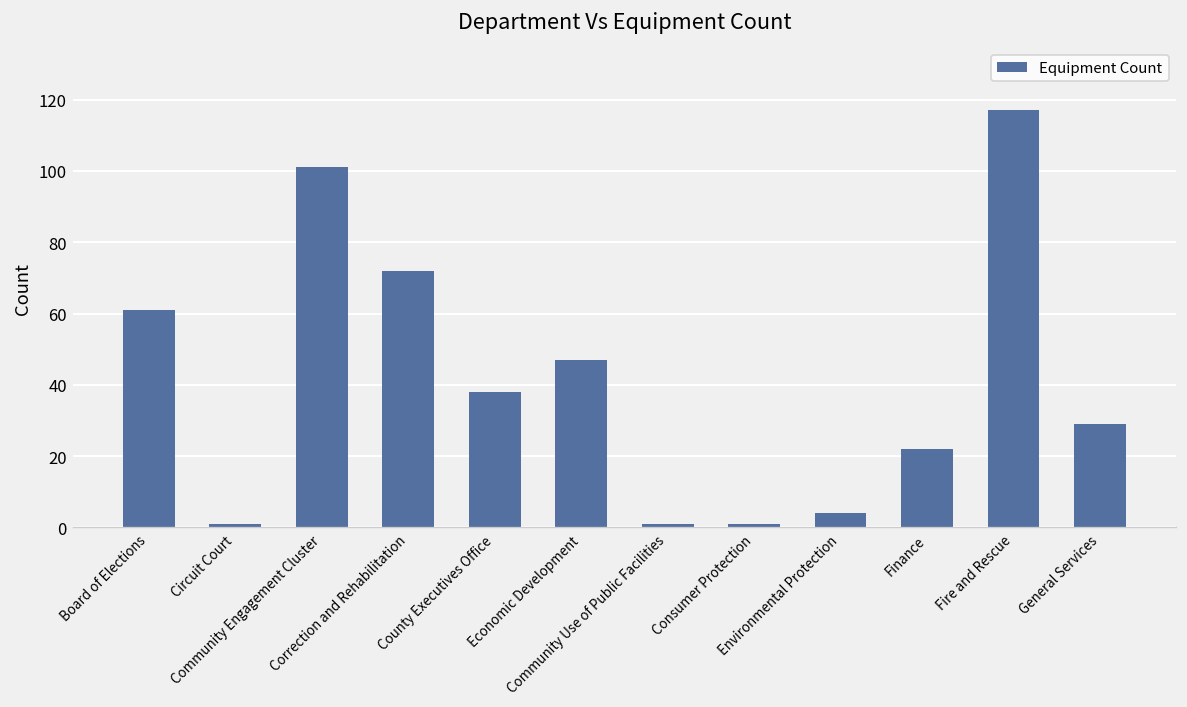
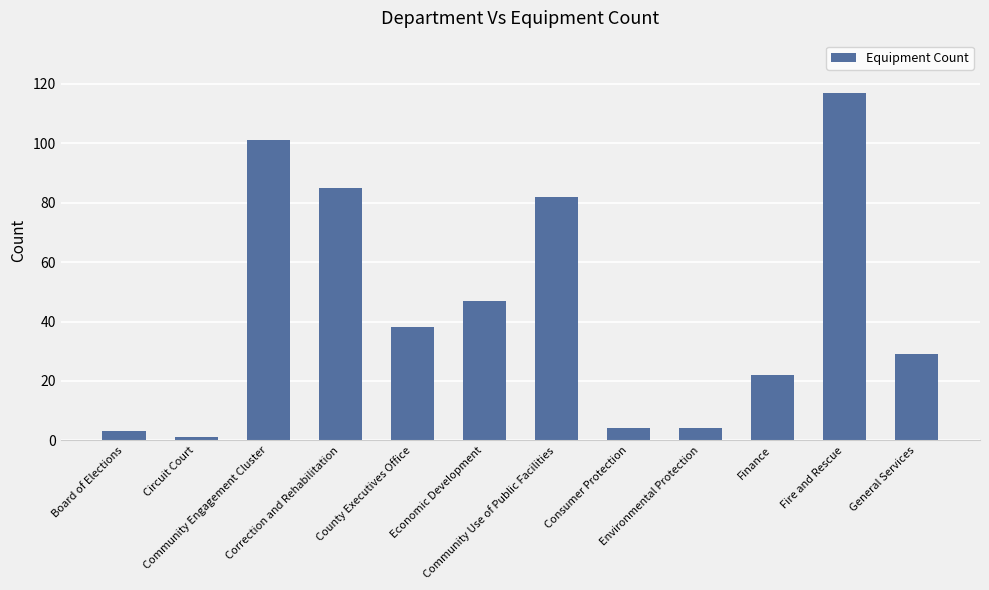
  {
-   "Board of Elections": 61,
+   "Board of Elections": 3,
    "Circuit Court": 1,
    "Community Engagement Cluster": 101,
-   "Correction and Rehabilitation": 72,
+   "Correction and Rehabilitation": 85,
    "County Executives Office": 38,
    "Economic Development": 47,
-   "Community Use of Public Facilities": 1,
-   "Consumer Protection": 1,
+   "Community Use of Public Facilities": 82,
+   "Consumer Protection": 4,
    "Environmental Protection": 4,
    "Finance": 22,
    "Fire and Rescue": 117,
    "General Services": 29
  }
